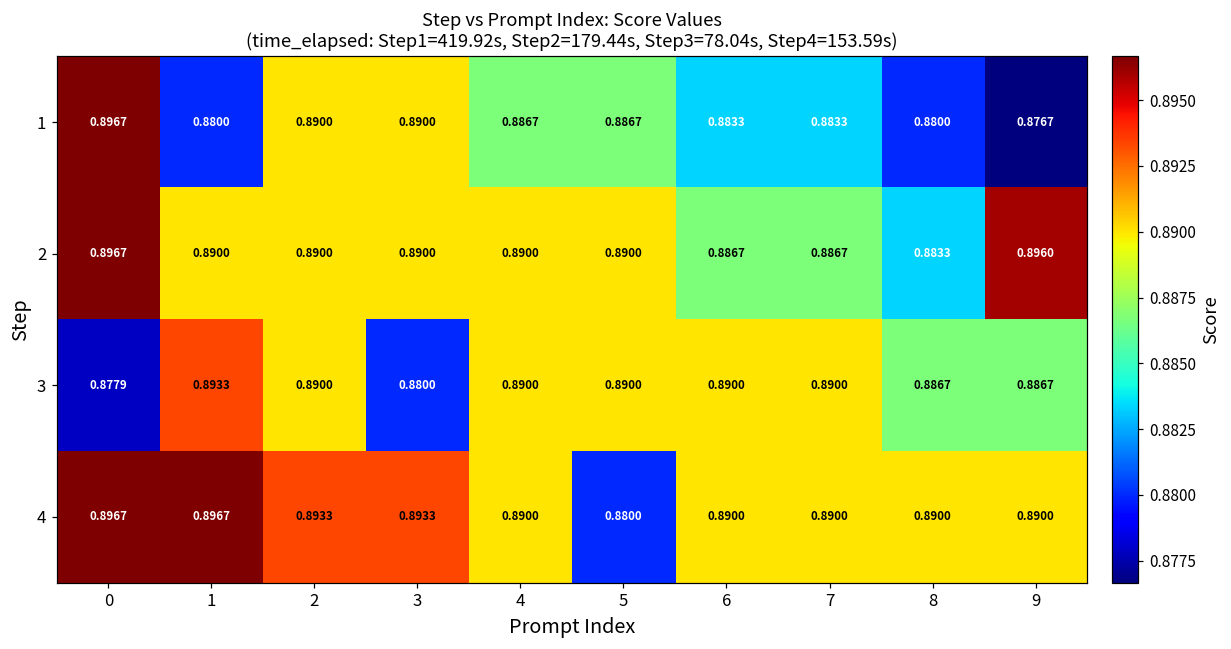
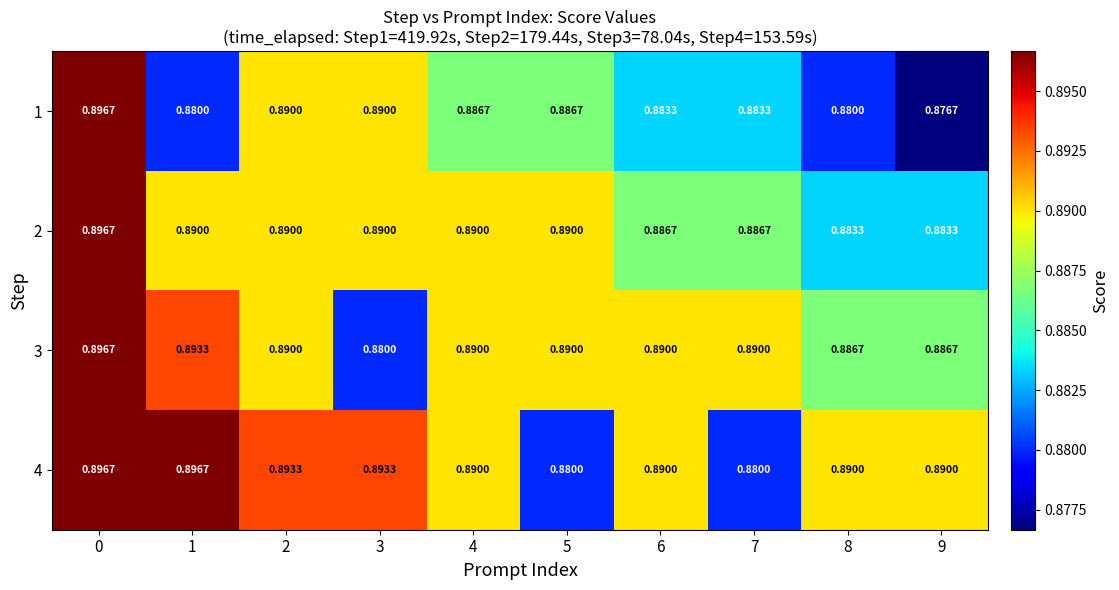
  {
    "1": {
      "0": 0.8967,
      "1": 0.8800,
      "2": 0.8900,
      "3": 0.8900,
      "4": 0.8867,
      "5": 0.8867,
      "6": 0.8833,
      "7": 0.8833,
      "8": 0.8800,
      "9": 0.8767
    },
    "2": {
      "0": 0.8967,
      "1": 0.8900,
      "2": 0.8900,
      "3": 0.8900,
      "4": 0.8900,
      "5": 0.8900,
      "6": 0.8867,
      "7": 0.8867,
      "8": 0.8833,
-     "9": 0.8960
+     "9": 0.8833
    },
    "3": {
-     "0": 0.8779,
+     "0": 0.8967,
      "1": 0.8933,
      "2": 0.8900,
      "3": 0.8800,
      "4": 0.8900,
      "5": 0.8900,
      "6": 0.8900,
      "7": 0.8900,
      "8": 0.8867,
      "9": 0.8867
    },
    "4": {
      "0": 0.8967,
      "1": 0.8967,
      "2": 0.8933,
      "3": 0.8933,
      "4": 0.8900,
      "5": 0.8800,
      "6": 0.8900,
-     "7": 0.8900,
+     "7": 0.8800,
      "8": 0.8900,
      "9": 0.8900
    }
  }
